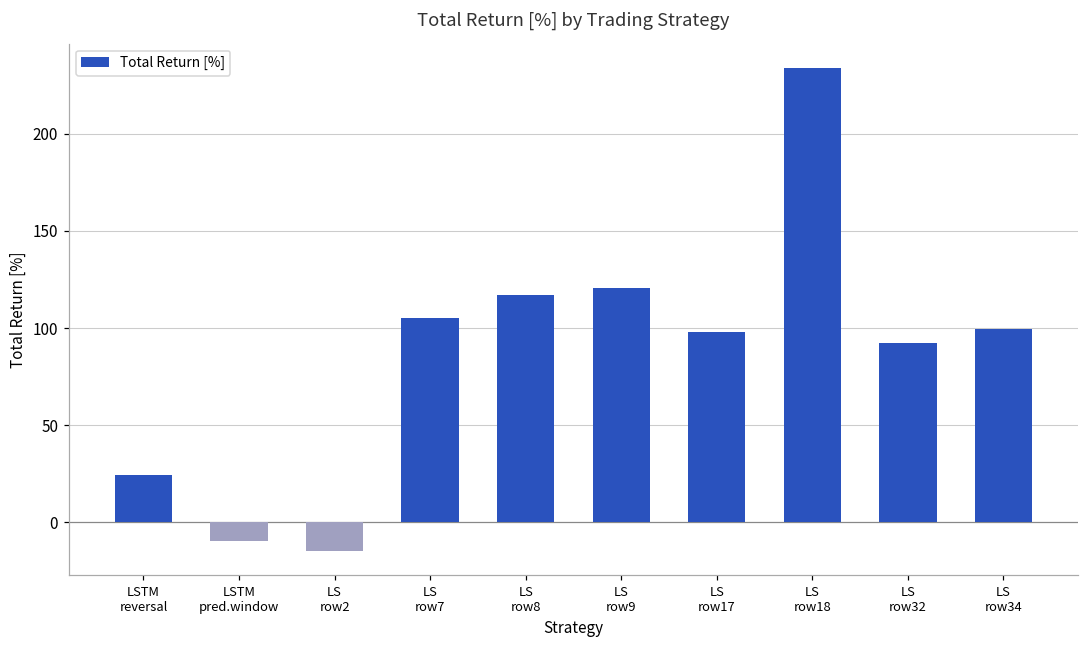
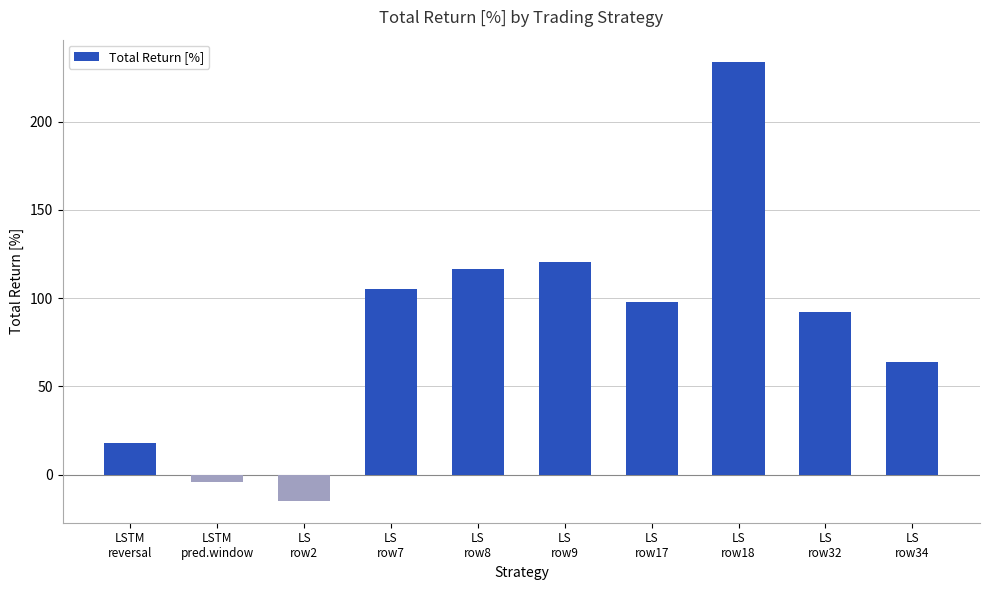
  {
-   "LSTM reversal": 24,
-   "LSTM pred.window": -10,
+   "LSTM reversal": 18,
+   "LSTM pred.window": -4,
    "LS row2": -15,
    "LS row7": 105,
    "LS row8": 117,
    "LS row9": 121,
    "LS row17": 98,
    "LS row18": 234,
    "LS row32": 92,
-   "LS row34": 100
+   "LS row34": 64
  }
